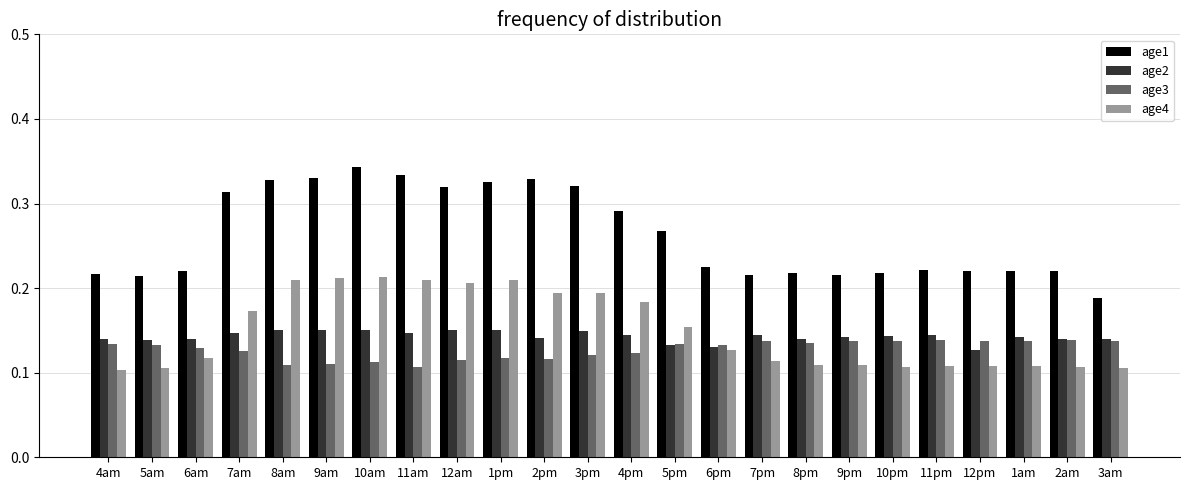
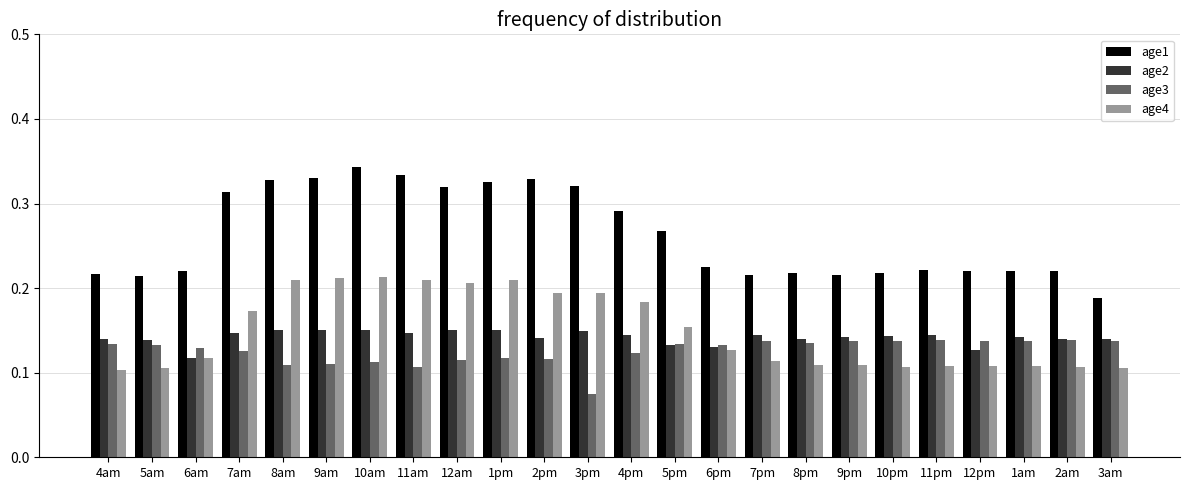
  {
    "age1": {
      "4am": 0.22,
      "5am": 0.21,
      "6am": 0.22,
      "7am": 0.31,
      "8am": 0.33,
      "9am": 0.33,
      "10am": 0.34,
      "11am": 0.33,
      "12am": 0.32,
      "1pm": 0.33,
      "2pm": 0.33,
      "3pm": 0.32,
      "4pm": 0.29,
      "5pm": 0.27,
      "6pm": 0.22,
      "7pm": 0.22,
      "8pm": 0.22,
      "9pm": 0.22,
      "10pm": 0.22,
      "11pm": 0.22,
      "12pm": 0.22,
      "1am": 0.22,
      "2am": 0.22,
      "3am": 0.19
    },
    "age2": {
      "4am": 0.14,
      "5am": 0.14,
-     "6am": 0.14,
+     "6am": 0.12,
      "7am": 0.15,
      "8am": 0.15,
      "9am": 0.15,
      "10am": 0.15,
      "11am": 0.15,
      "12am": 0.15,
      "1pm": 0.15,
      "2pm": 0.14,
      "3pm": 0.15,
      "4pm": 0.14,
      "5pm": 0.13,
      "6pm": 0.13,
      "7pm": 0.14,
      "8pm": 0.14,
      "9pm": 0.14,
      "10pm": 0.14,
      "11pm": 0.14,
      "12pm": 0.13,
      "1am": 0.14,
      "2am": 0.14,
      "3am": 0.14
    },
    "age3": {
      "4am": 0.13,
      "5am": 0.13,
      "6am": 0.13,
      "7am": 0.13,
      "8am": 0.11,
      "9am": 0.11,
      "10am": 0.11,
      "11am": 0.11,
      "12am": 0.12,
      "1pm": 0.12,
      "2pm": 0.12,
-     "3pm": 0.12,
+     "3pm": 0.07,
      "4pm": 0.12,
      "5pm": 0.13,
      "6pm": 0.13,
      "7pm": 0.14,
      "8pm": 0.14,
      "9pm": 0.14,
      "10pm": 0.14,
      "11pm": 0.14,
      "12pm": 0.14,
      "1am": 0.14,
      "2am": 0.14,
      "3am": 0.14
    },
    "age4": {
      "4am": 0.10,
      "5am": 0.11,
      "6am": 0.12,
      "7am": 0.17,
      "8am": 0.21,
      "9am": 0.21,
      "10am": 0.21,
      "11am": 0.21,
      "12am": 0.21,
      "1pm": 0.21,
      "2pm": 0.19,
      "3pm": 0.19,
      "4pm": 0.18,
      "5pm": 0.15,
      "6pm": 0.13,
      "7pm": 0.11,
      "8pm": 0.11,
      "9pm": 0.11,
      "10pm": 0.11,
      "11pm": 0.11,
      "12pm": 0.11,
      "1am": 0.11,
      "2am": 0.11,
      "3am": 0.11
    }
  }
